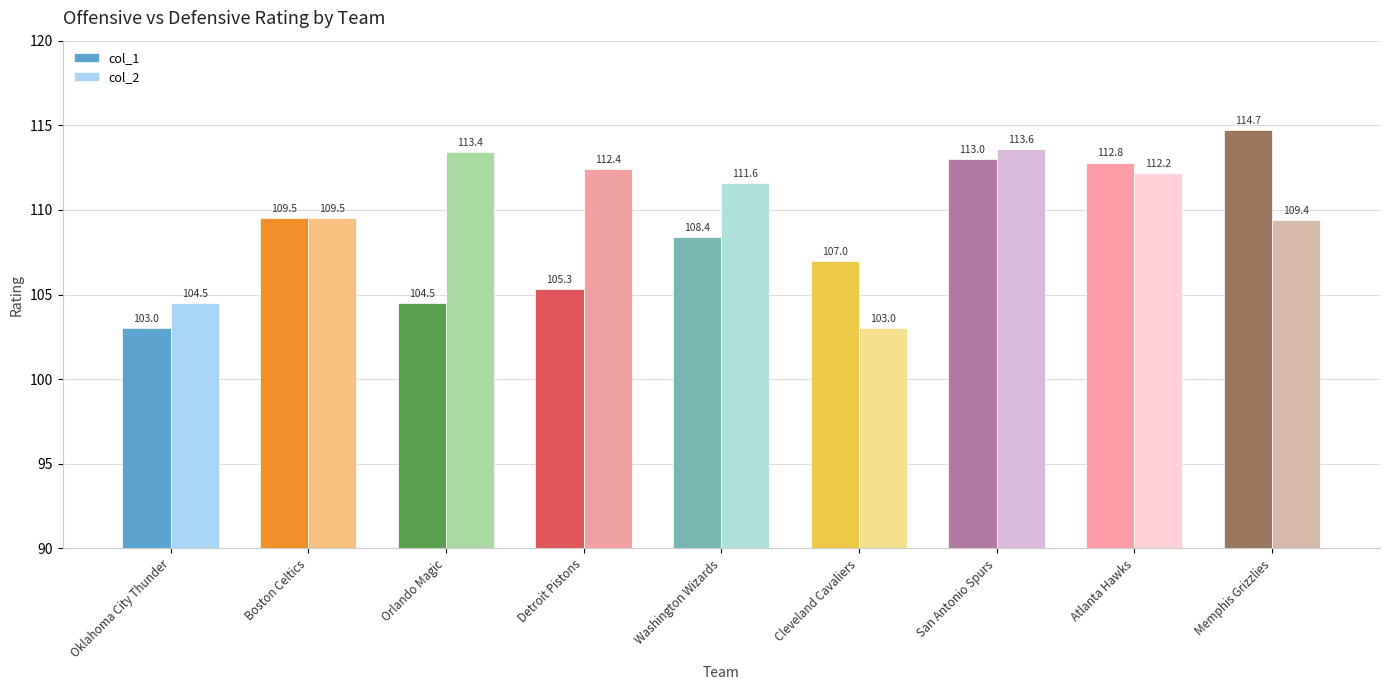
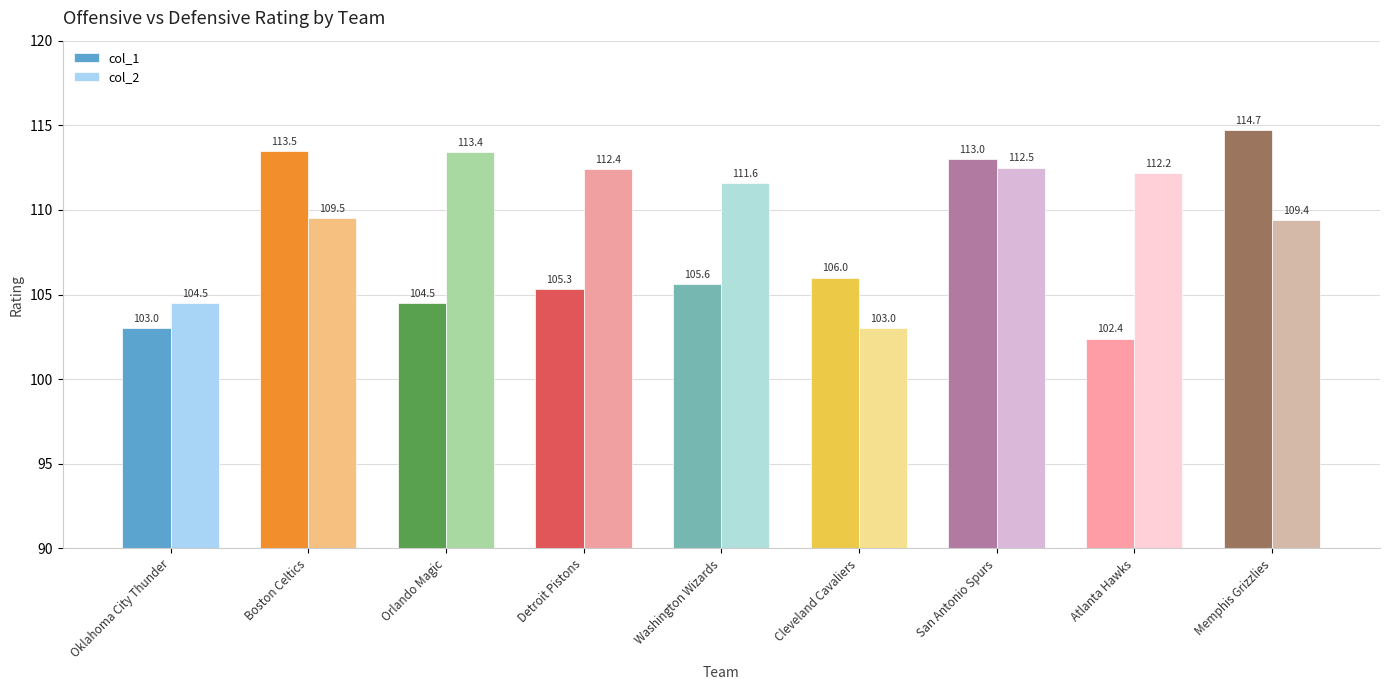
  {
    "col_1": {
      "Oklahoma City Thunder": 103.0,
-     "Boston Celtics": 109.5,
+     "Boston Celtics": 113.5,
      "Orlando Magic": 104.5,
      "Detroit Pistons": 105.3,
-     "Washington Wizards": 108.4,
-     "Cleveland Cavaliers": 107.0,
+     "Washington Wizards": 105.6,
+     "Cleveland Cavaliers": 106.0,
      "San Antonio Spurs": 113.0,
-     "Atlanta Hawks": 112.8,
+     "Atlanta Hawks": 102.4,
      "Memphis Grizzlies": 114.7
    },
    "col_2": {
      "Oklahoma City Thunder": 104.5,
      "Boston Celtics": 109.5,
      "Orlando Magic": 113.4,
      "Detroit Pistons": 112.4,
      "Washington Wizards": 111.6,
      "Cleveland Cavaliers": 103.0,
-     "San Antonio Spurs": 113.6,
+     "San Antonio Spurs": 112.5,
      "Atlanta Hawks": 112.2,
      "Memphis Grizzlies": 109.4
    }
  }
